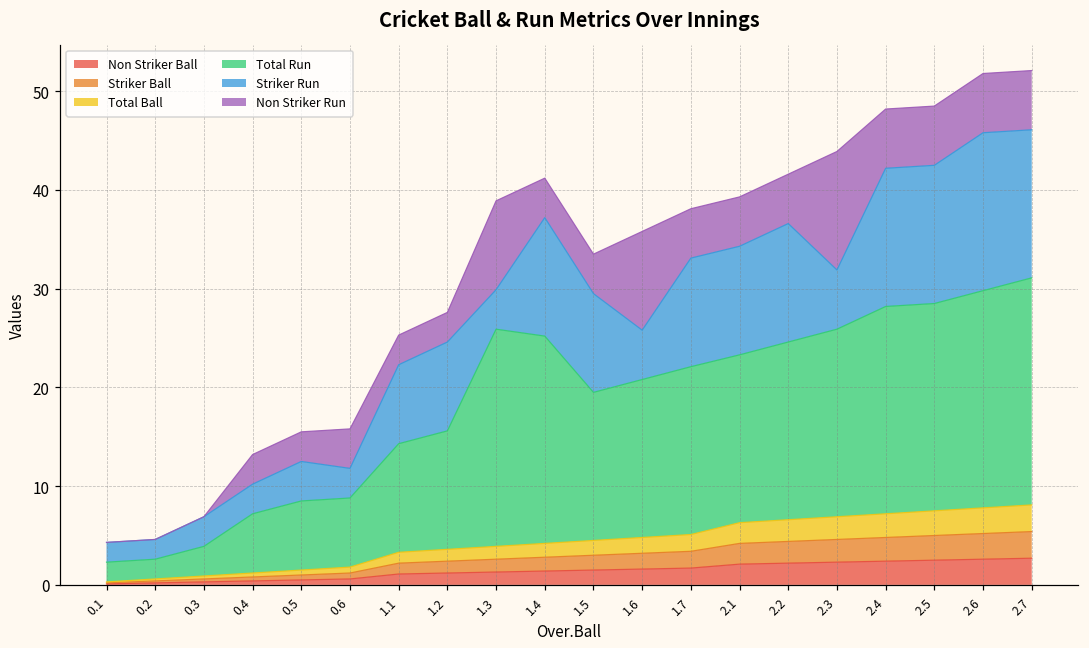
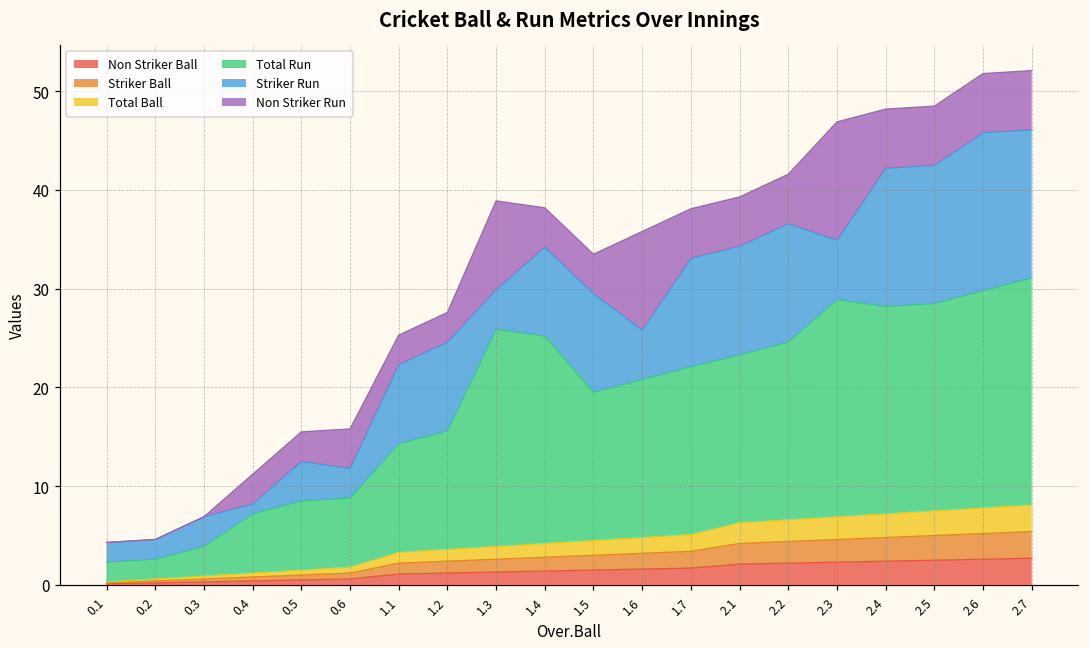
  {
    "Total Ball": {
      "0.3": 0,
      "0.4": 0,
      "0.5": 1,
      "0.6": 1,
      "1.1": 1,
      "1.2": 1,
      "1.3": 1,
      "1.4": 1,
      "1.5": 2,
      "1.6": 2,
      "1.7": 2,
      "2.1": 2,
      "2.2": 2,
      "2.3": 2,
      "2.4": 2,
      "2.5": 3,
      "2.6": 3,
      "2.7": 3
    },
    "Total Run": {
      "0.1": 2,
      "0.2": 2,
      "0.3": 3,
      "0.4": 6,
      "0.5": 7,
      "0.6": 7,
      "1.1": 11,
      "1.2": 12,
      "1.3": 22,
      "1.4": 21,
      "1.5": 15,
      "1.6": 16,
      "1.7": 17,
      "2.1": 17,
      "2.2": 18,
-     "2.3": 19,
+     "2.3": 22,
      "2.4": 21,
      "2.5": 21,
      "2.6": 22,
      "2.7": 23
    },
    "Striker Run": {
-     "0.4": 3,
+     "0.4": 1,
      "0.5": 4,
      "0.6": 3,
      "1.1": 8,
      "1.2": 9,
      "1.3": 4,
-     "1.4": 12,
+     "1.4": 9,
      "1.5": 10,
      "1.6": 5,
      "1.7": 11,
      "2.1": 11,
      "2.2": 12,
      "2.3": 6,
      "2.4": 14,
      "2.5": 14,
      "2.6": 16,
      "2.7": 15
    },
    "Non Striker Run": {
      "0.4": 3,
      "0.5": 3,
      "0.6": 4,
      "1.1": 3,
      "1.2": 3,
      "1.3": 9,
      "1.4": 4,
      "1.5": 4,
      "1.6": 10,
      "1.7": 5,
      "2.1": 5,
      "2.2": 5,
      "2.3": 12,
      "2.4": 6,
      "2.5": 6,
      "2.6": 6,
      "2.7": 6
    }
  }
